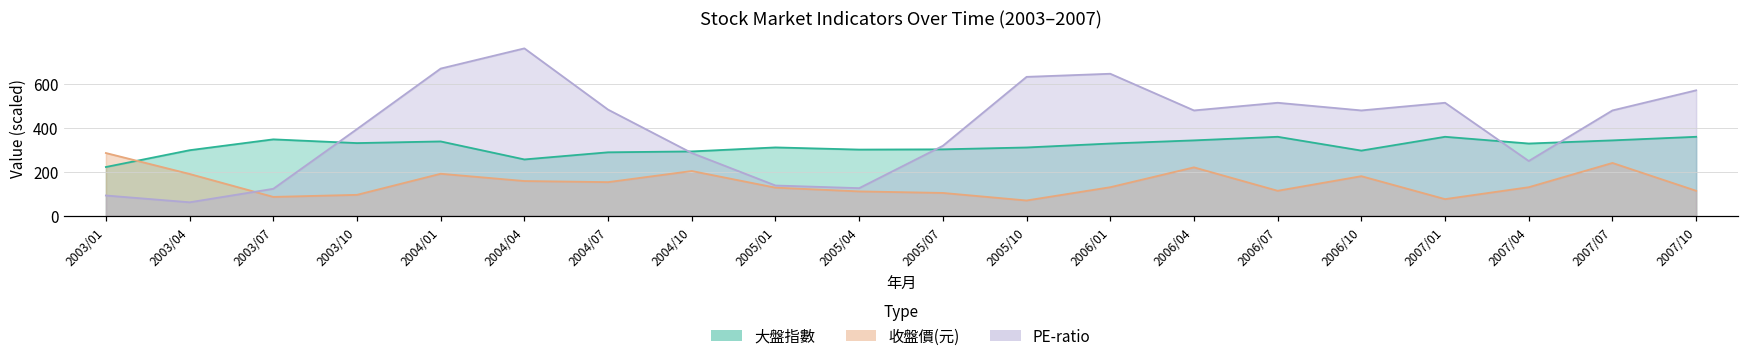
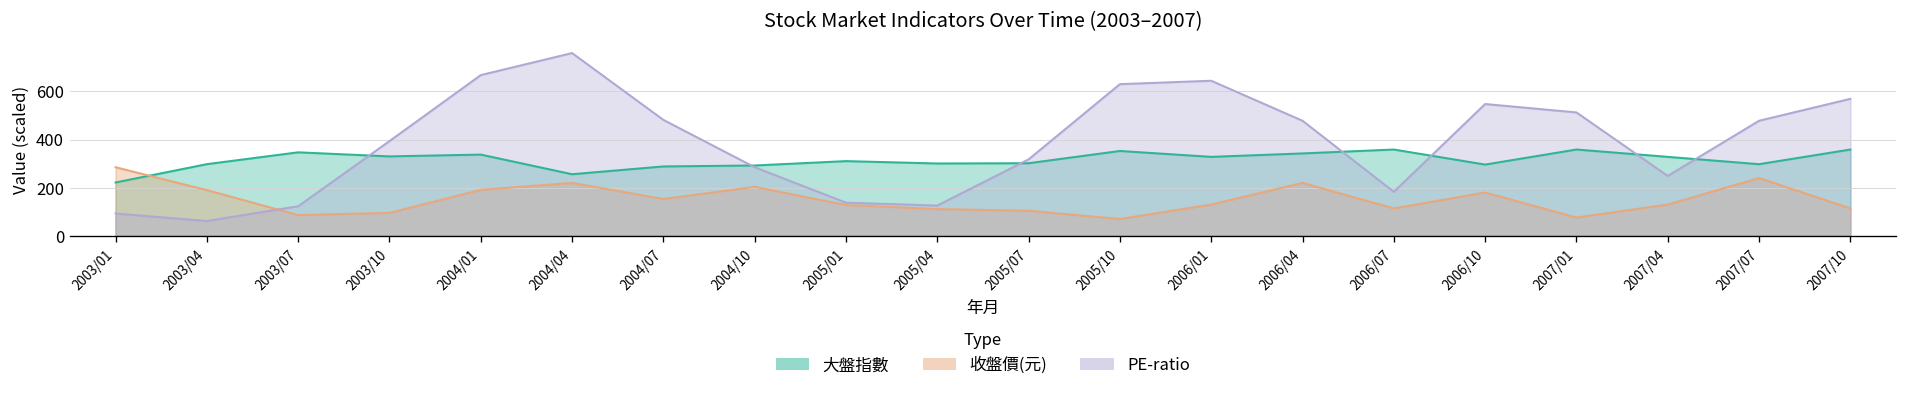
  {
    "大盤指數": {
      "2003/01": 220,
      "2003/04": 300,
      "2003/07": 350,
      "2003/10": 330,
      "2004/01": 340,
      "2004/04": 260,
      "2004/07": 290,
      "2005/01": 310,
      "2005/04": 300,
      "2005/07": 300,
-     "2005/10": 310,
+     "2005/10": 350,
      "2006/01": 330,
      "2006/04": 340,
      "2006/07": 360,
      "2006/10": 300,
      "2007/01": 360,
      "2007/04": 330,
-     "2007/07": 340,
+     "2007/07": 300,
      "2007/10": 360
    },
    "收盤價(元)": {
      "2003/01": 290,
      "2003/04": 190,
      "2003/07": 90,
      "2003/10": 100,
      "2004/01": 190,
-     "2004/04": 160,
+     "2004/04": 220,
      "2004/07": 150,
      "2004/10": 200,
      "2005/04": 110,
      "2005/07": 100,
      "2005/10": 70,
      "2006/01": 130,
      "2006/04": 220,
      "2006/07": 110,
      "2006/10": 180,
      "2007/01": 80,
      "2007/04": 130,
      "2007/07": 240,
      "2007/10": 110
    },
    "PE-ratio": {
      "2003/01": 90,
      "2003/04": 60,
      "2003/07": 120,
      "2003/10": 390,
      "2004/01": 670,
      "2004/04": 760,
      "2004/07": 480,
      "2005/04": 130,
      "2005/07": 320,
      "2005/10": 630,
      "2006/01": 640,
      "2006/04": 480,
-     "2006/07": 510,
-     "2006/10": 480,
+     "2006/07": 180,
+     "2006/10": 550,
      "2007/01": 510,
      "2007/04": 250,
      "2007/07": 480,
      "2007/10": 570
    }
  }
